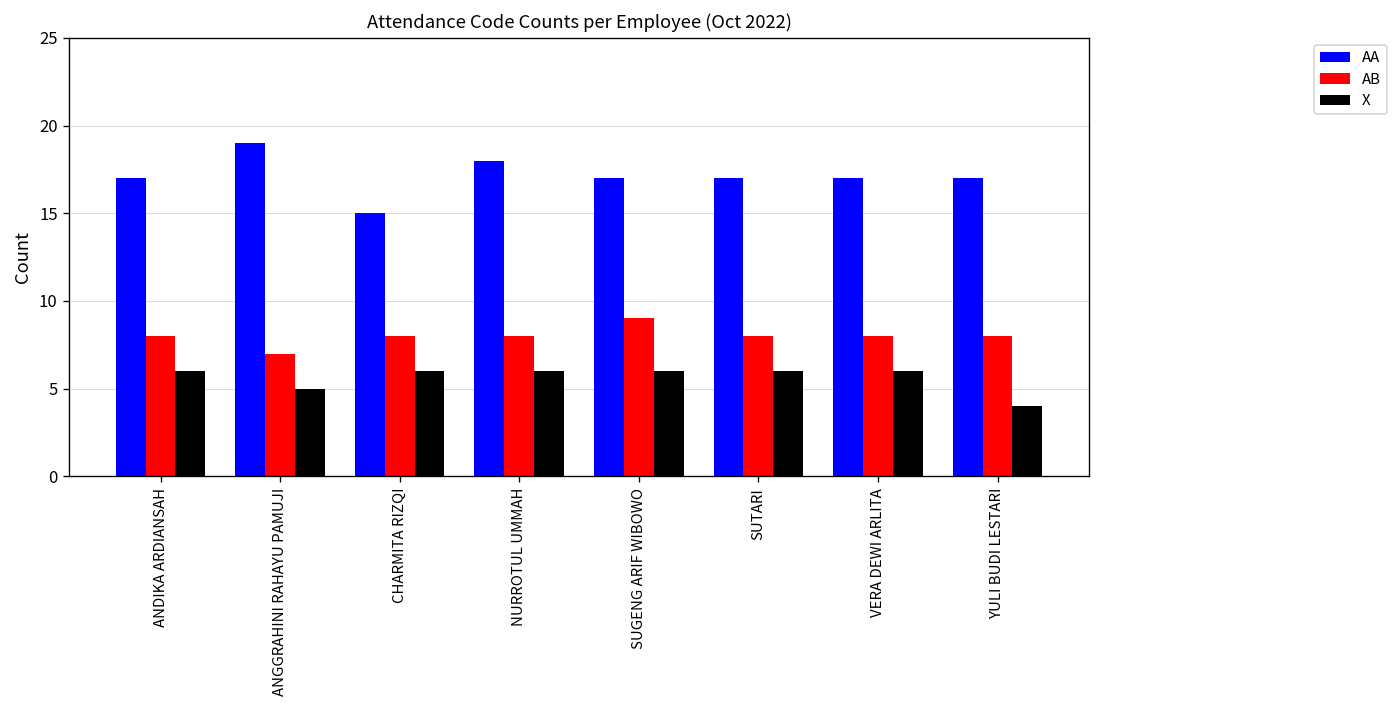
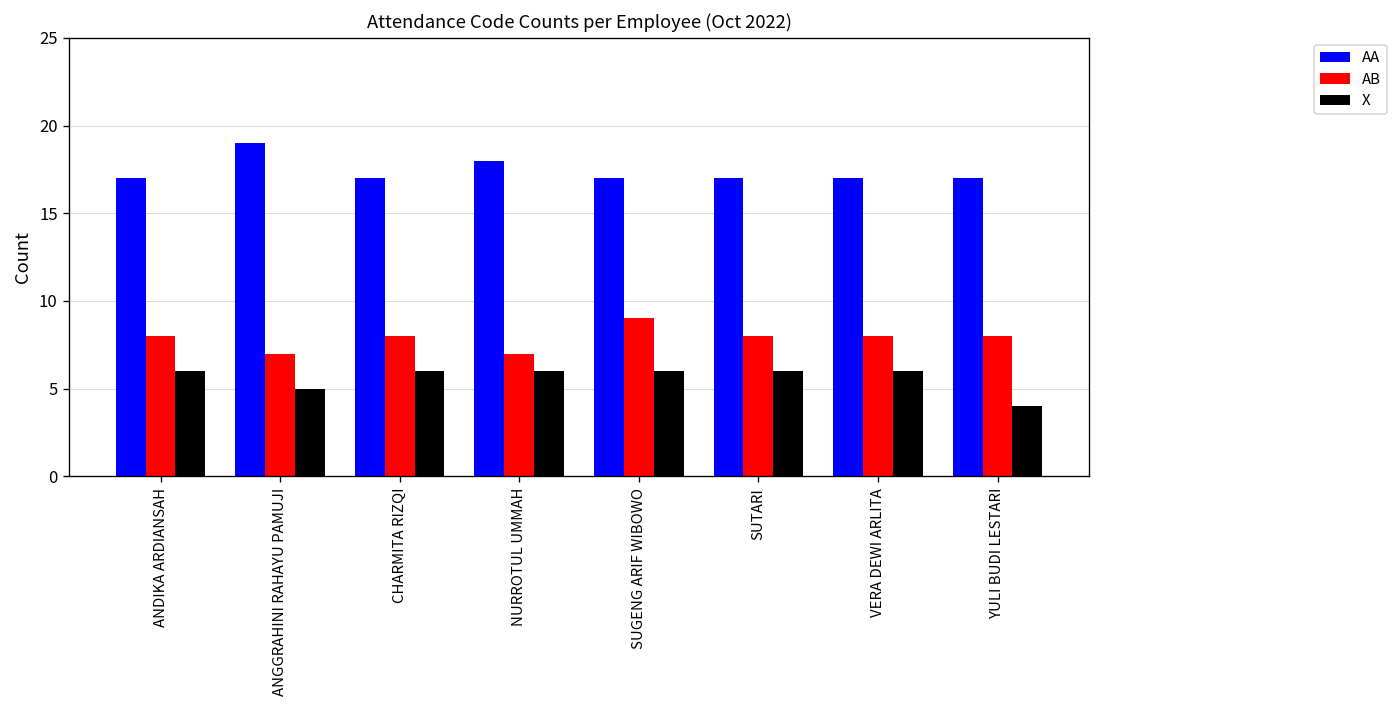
  {
    "AA": {
      "ANDIKA ARDIANSAH": 17,
      "ANGGRAHINI RAHAYU PAMUJI": 19,
-     "CHARMITA RIZQI": 15,
+     "CHARMITA RIZQI": 17,
      "NURROTUL UMMAH": 18,
      "SUGENG ARIF WIBOWO": 17,
      "SUTARI": 17,
      "VERA DEWI ARLITA": 17,
      "YULI BUDI LESTARI": 17
    },
    "AB": {
      "ANDIKA ARDIANSAH": 8,
      "ANGGRAHINI RAHAYU PAMUJI": 7,
      "CHARMITA RIZQI": 8,
-     "NURROTUL UMMAH": 8,
+     "NURROTUL UMMAH": 7,
      "SUGENG ARIF WIBOWO": 9,
      "SUTARI": 8,
      "VERA DEWI ARLITA": 8,
      "YULI BUDI LESTARI": 8
    },
    "X": {
      "ANDIKA ARDIANSAH": 6,
      "ANGGRAHINI RAHAYU PAMUJI": 5,
      "CHARMITA RIZQI": 6,
      "NURROTUL UMMAH": 6,
      "SUGENG ARIF WIBOWO": 6,
      "SUTARI": 6,
      "VERA DEWI ARLITA": 6,
      "YULI BUDI LESTARI": 4
    }
  }
